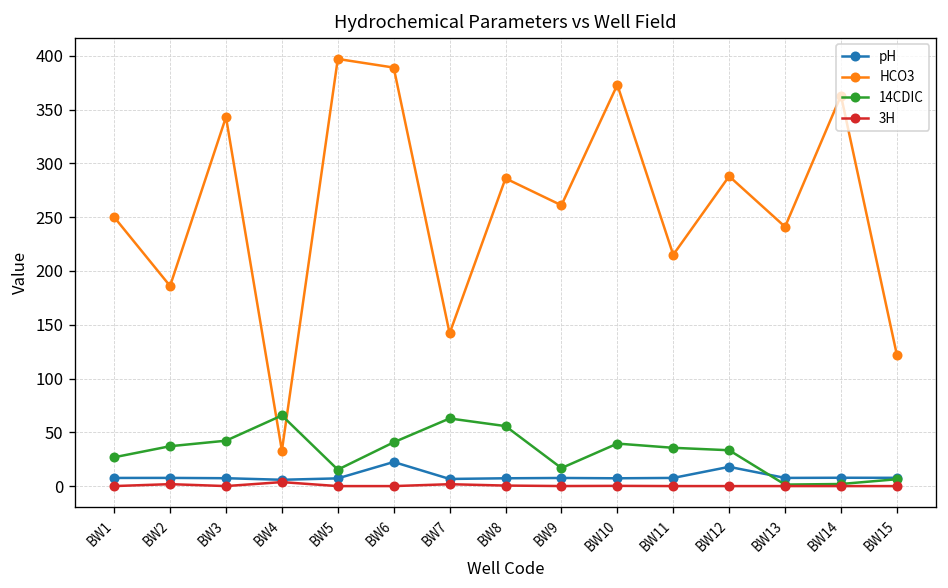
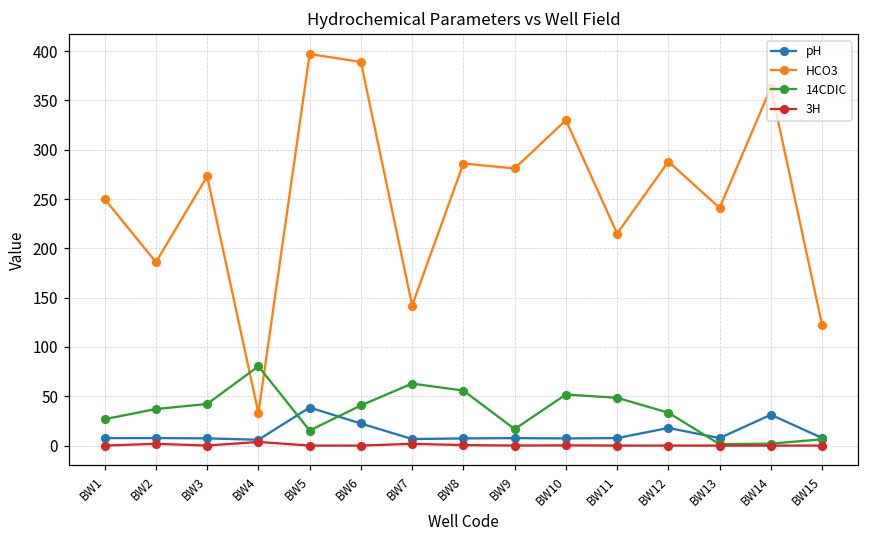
  {
    "pH": {
      "BW1": 10,
      "BW2": 10,
      "BW3": 10,
-     "BW5": 10,
+     "BW5": 40,
      "BW6": 20,
      "BW7": 10,
      "BW8": 10,
      "BW9": 10,
      "BW10": 10,
      "BW11": 10,
      "BW12": 20,
      "BW13": 10,
-     "BW14": 10
+     "BW14": 30
    },
    "HCO3": {
      "BW1": 250,
      "BW2": 190,
-     "BW3": 340,
+     "BW3": 270,
      "BW4": 30,
      "BW5": 400,
      "BW6": 390,
      "BW7": 140,
      "BW8": 290,
-     "BW9": 260,
-     "BW10": 370,
+     "BW9": 280,
+     "BW10": 330,
      "BW11": 220,
      "BW12": 290,
      "BW13": 240,
      "BW15": 120
    },
    "14CDIC": {
      "BW1": 30,
      "BW2": 40,
      "BW3": 40,
-     "BW4": 70,
+     "BW4": 80,
      "BW5": 20,
      "BW6": 40,
      "BW7": 60,
      "BW8": 60,
      "BW9": 20,
-     "BW10": 40,
-     "BW11": 40,
+     "BW10": 50,
+     "BW11": 50,
      "BW12": 30
    },
    "3H": {
      "BW1": 0,
      "BW2": 0,
      "BW3": 0,
      "BW5": 0,
      "BW6": 0,
      "BW7": 0,
      "BW8": 0,
      "BW9": 0,
      "BW10": 0,
      "BW11": 0,
      "BW12": 0,
      "BW15": 0
    }
  }
